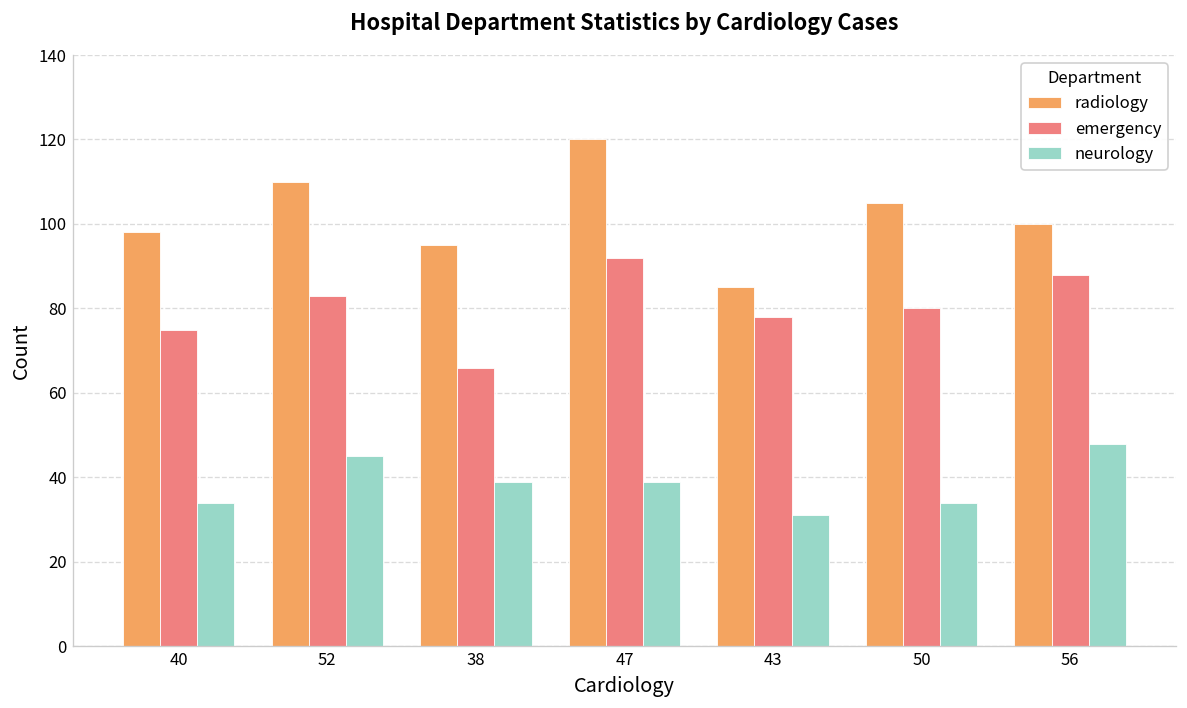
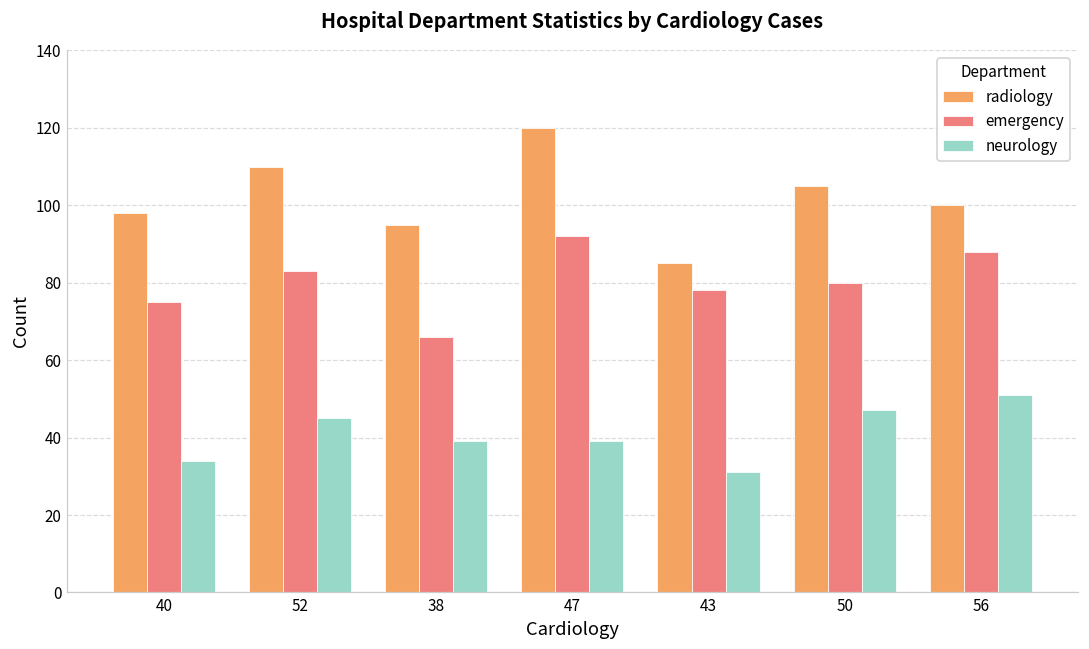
  {
    "neurology": {
      "40": 34,
      "52": 45,
      "38": 39,
      "47": 39,
      "43": 31,
-     "50": 34,
-     "56": 48
+     "50": 47,
+     "56": 51
    }
  }
